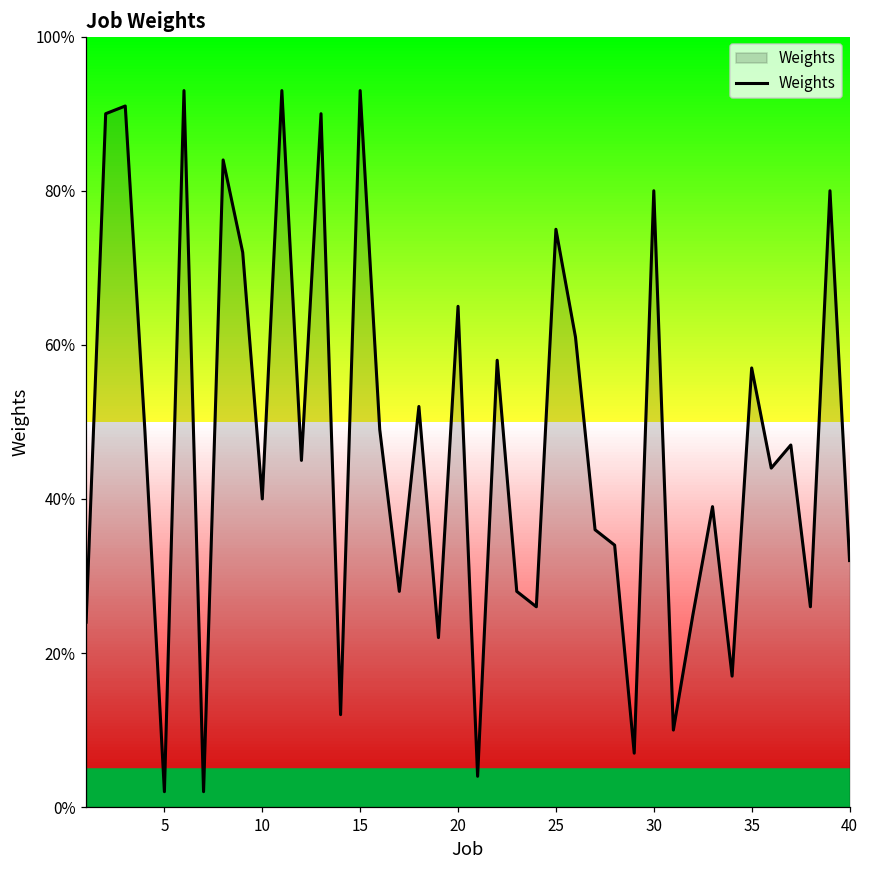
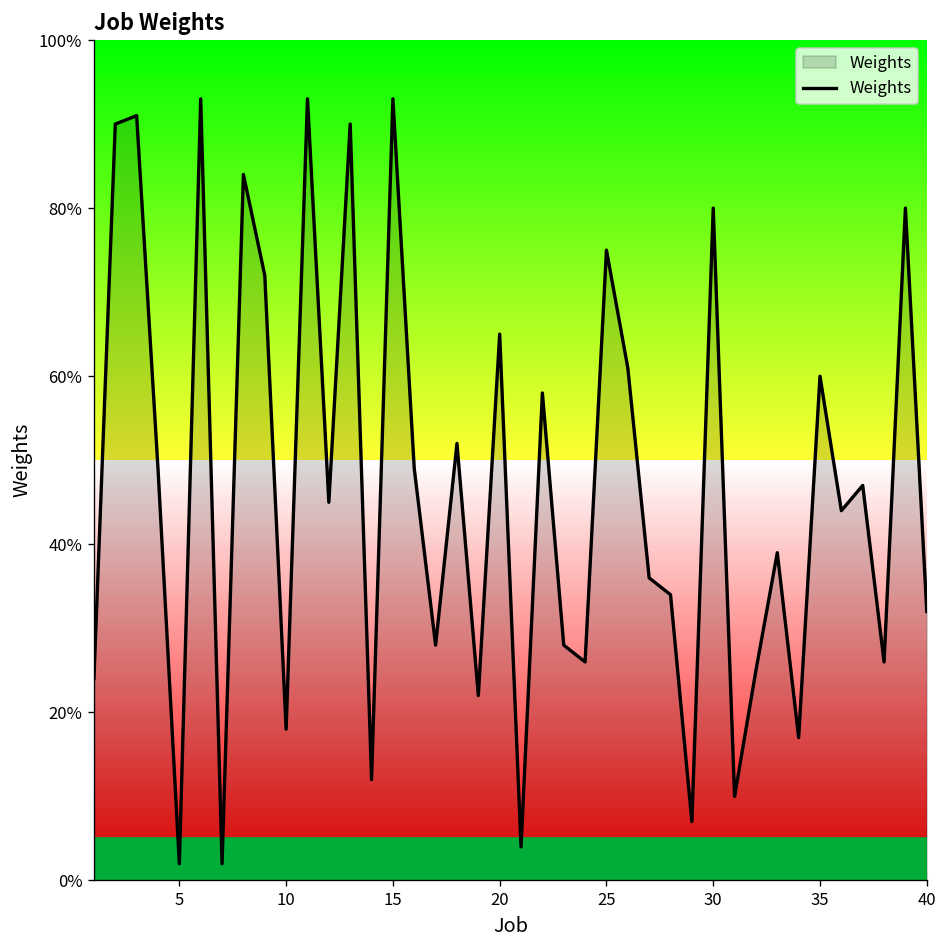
  {
-   "10": "40%",
+   "10": "18%",
    "15": "93%",
    "20": "65%",
    "25": "75%",
    "30": "80%",
-   "35": "57%",
+   "35": "60%",
    "40": "32%"
  }
